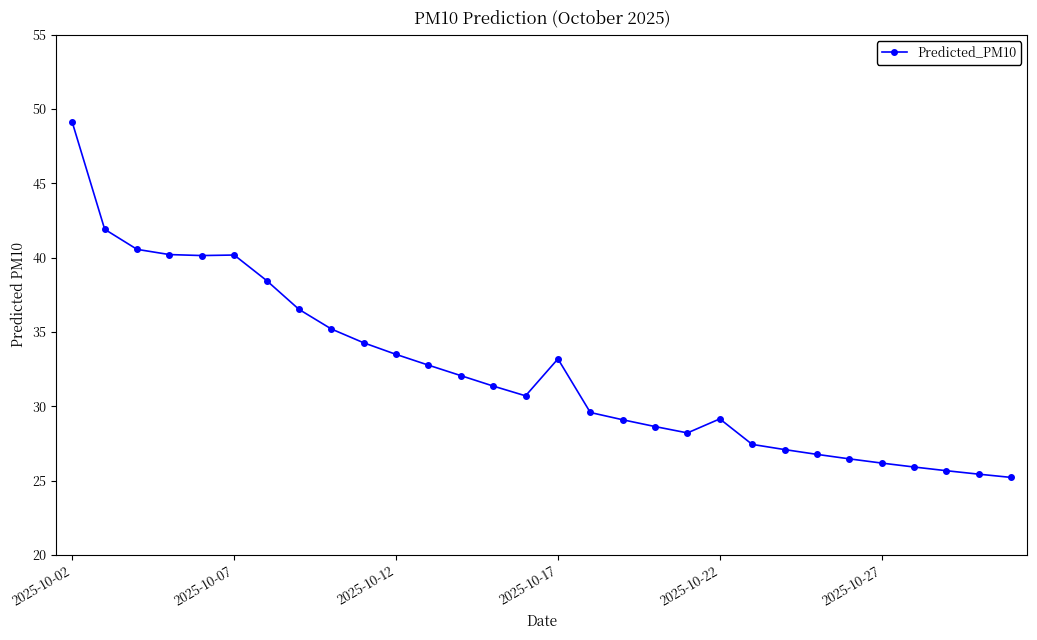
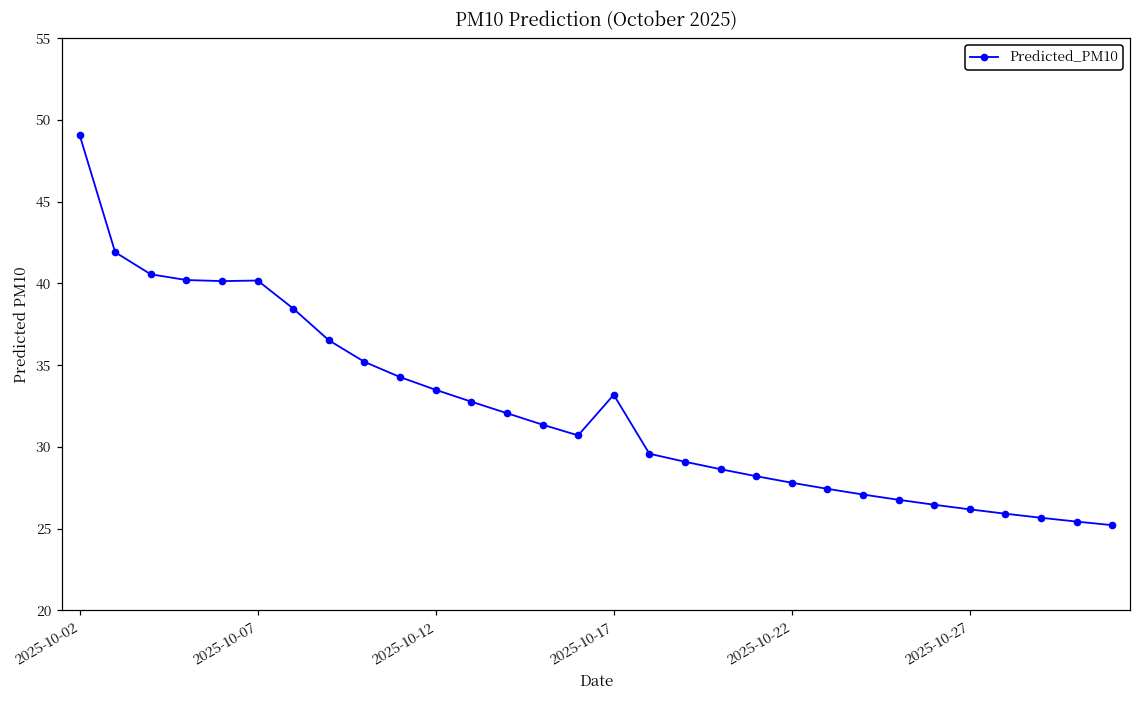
  {
    "2025-10-02": 49.1,
    "2025-10-07": 40.2,
    "2025-10-12": 33.5,
    "2025-10-17": 33.2,
-   "2025-10-22": 29.2,
+   "2025-10-22": 27.8,
    "2025-10-27": 26.2
  }
